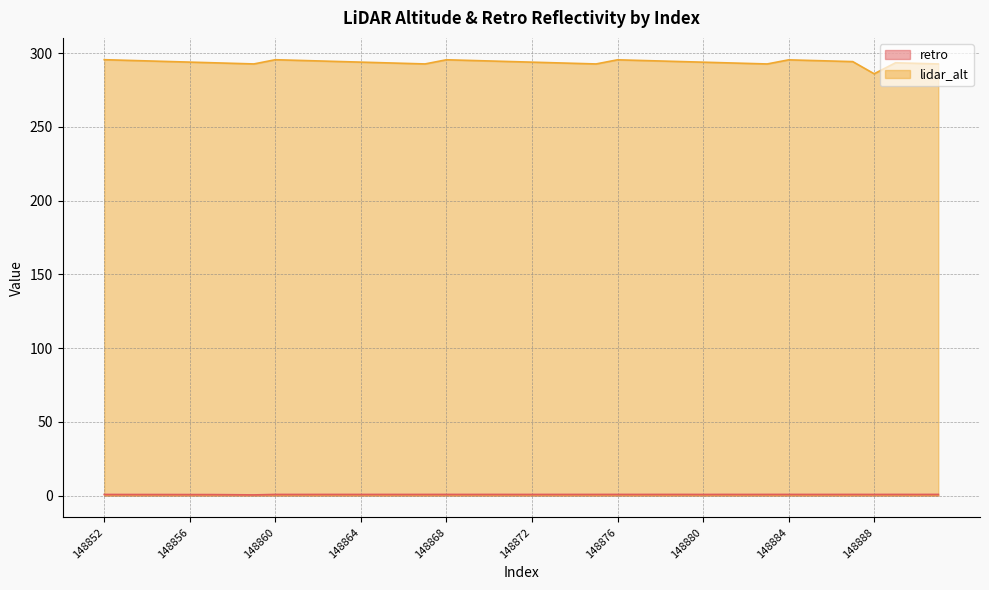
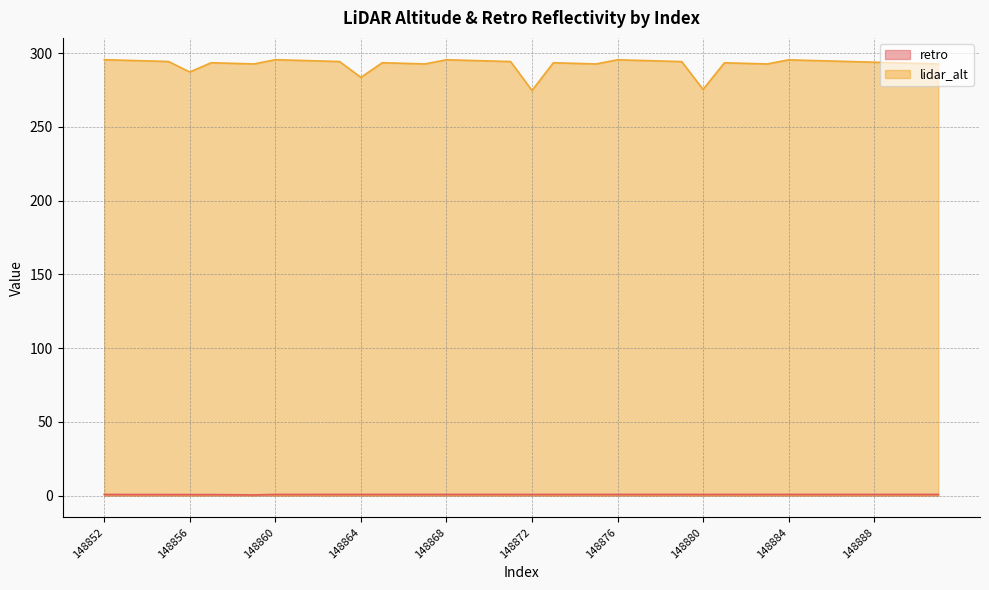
  {
    "retro": {
      "148852": 1,
      "148856": 1,
      "148860": 1,
      "148864": 1,
      "148868": 1,
      "148872": 1,
      "148876": 1,
      "148880": 1,
      "148884": 1,
      "148888": 1
    },
    "lidar_alt": {
      "148852": 296,
-     "148856": 294,
+     "148856": 287,
      "148860": 296,
-     "148864": 294,
+     "148864": 284,
      "148868": 296,
-     "148872": 294,
+     "148872": 275,
      "148876": 295,
-     "148880": 294,
+     "148880": 275,
      "148884": 295,
-     "148888": 286
+     "148888": 294
    }
  }
